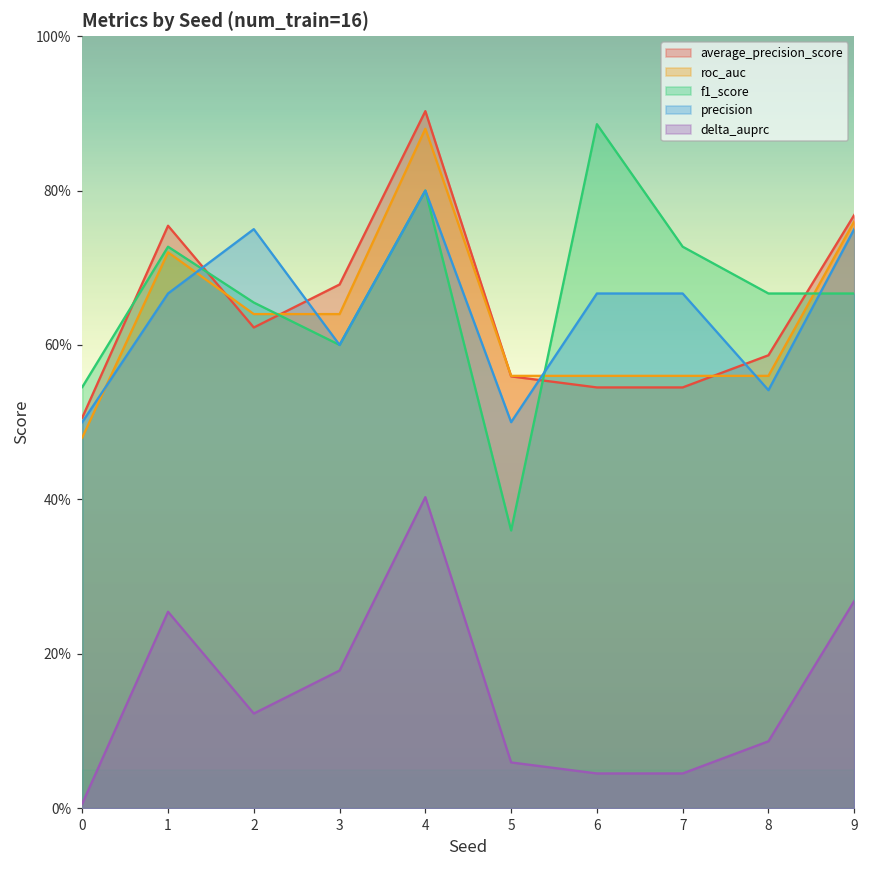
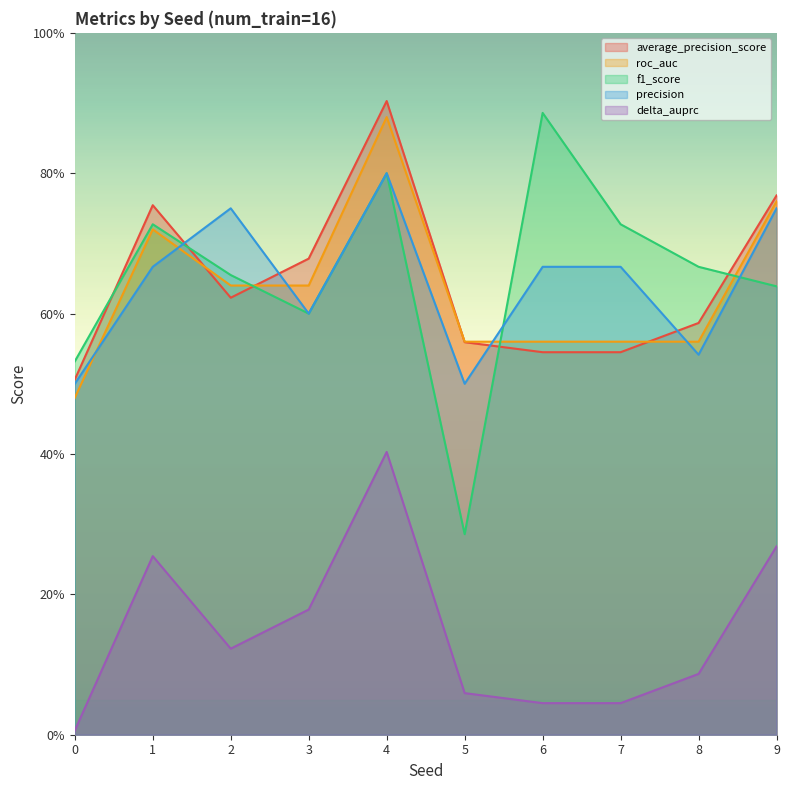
  {
    "f1_score": {
-     "0": "55%",
+     "0": "53%",
      "1": "73%",
      "2": "65%",
-     "5": "36%",
+     "5": "29%",
      "6": "89%",
      "7": "73%",
      "8": "67%",
-     "9": "67%"
+     "9": "64%"
    },
    "precision": {
      "0": "50%",
      "1": "67%",
      "2": "75%",
      "5": "50%",
      "6": "67%",
      "7": "67%",
      "8": "54%",
      "9": "75%"
    },
    "delta_auprc": {
      "0": "1%",
      "1": "25%",
      "2": "12%",
      "3": "18%",
      "4": "40%",
      "5": "6%",
      "6": "4%",
      "7": "4%",
      "8": "9%",
      "9": "27%"
    }
  }
